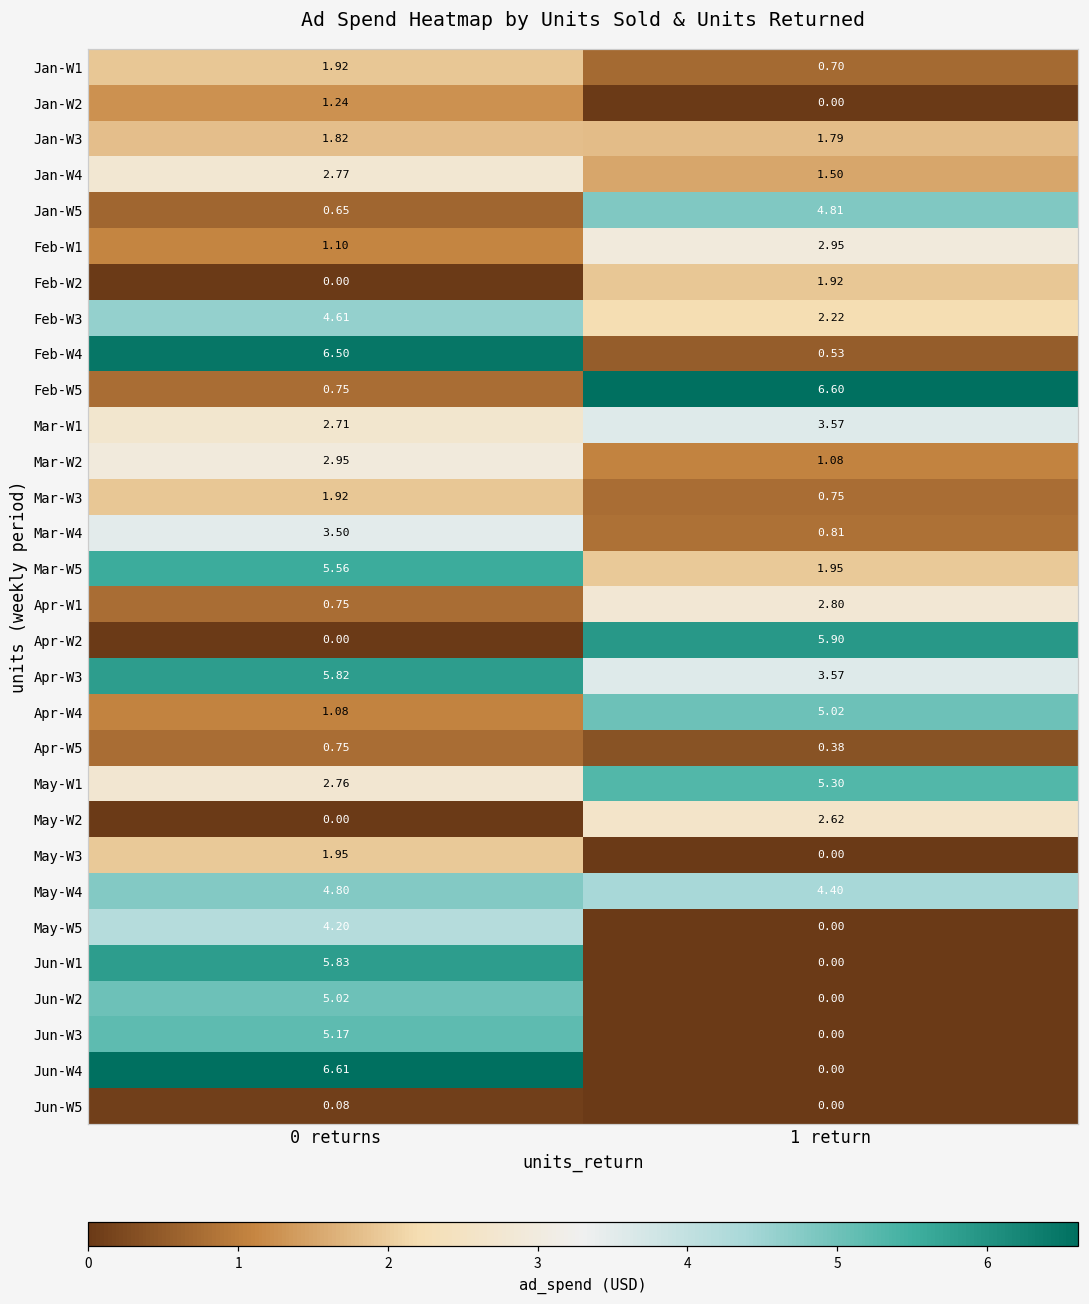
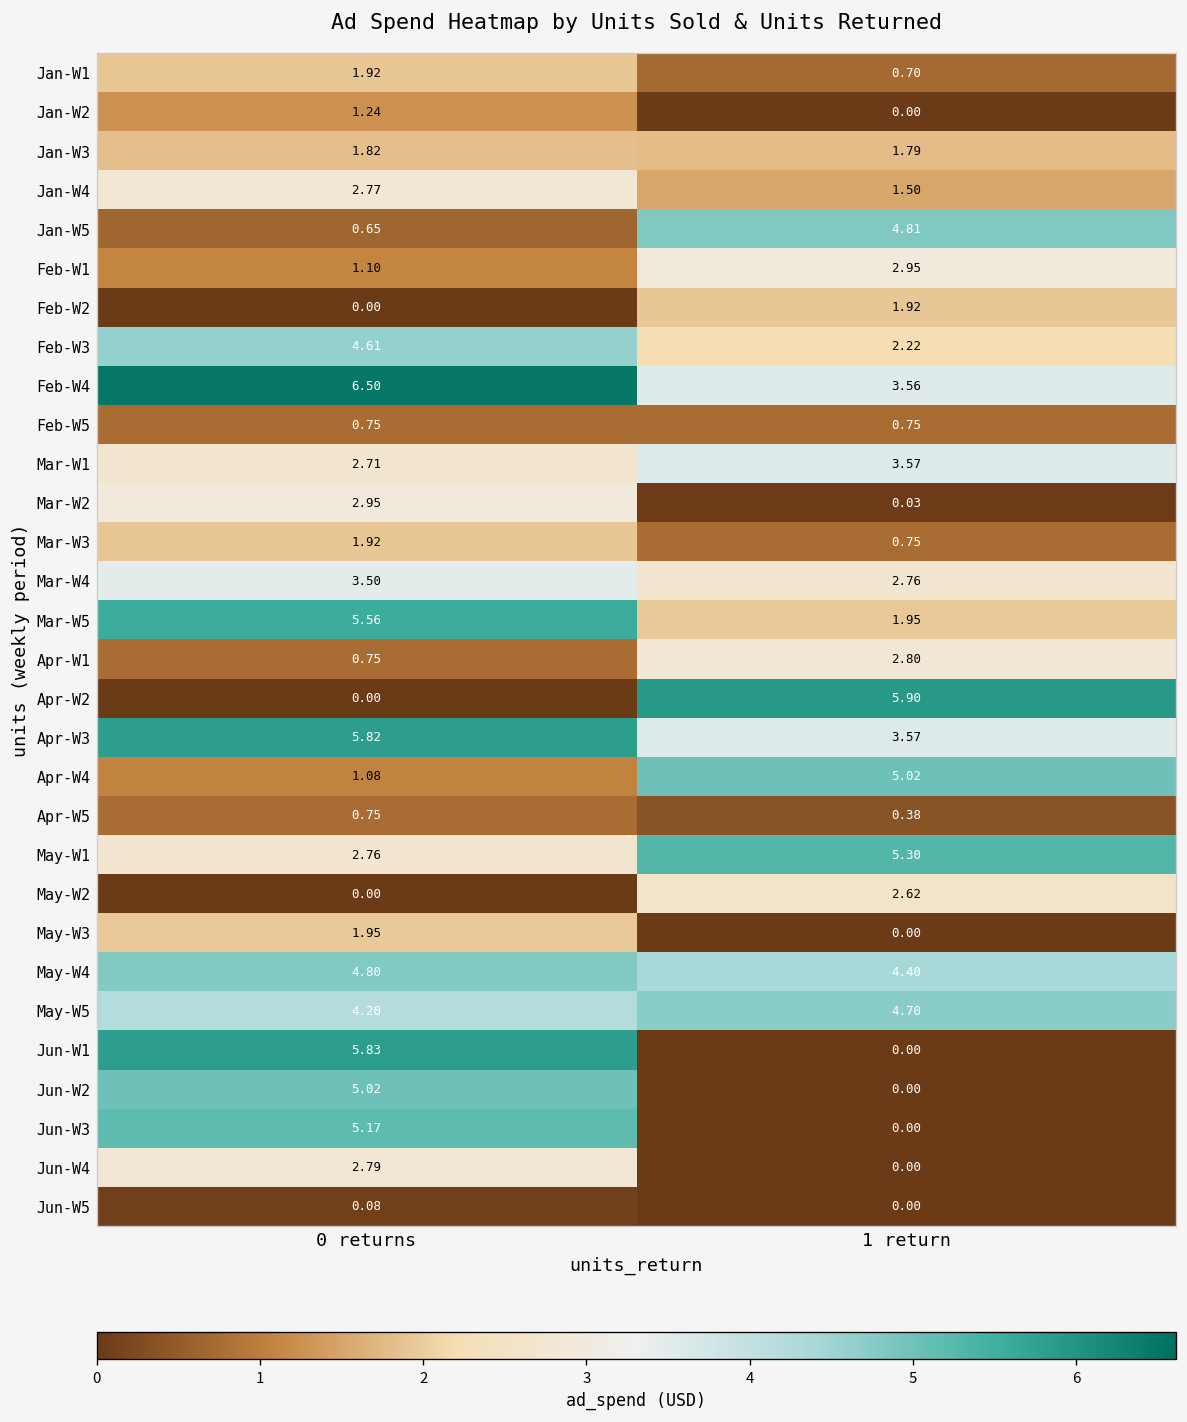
  {
    "Jan-W1": {
      "0 returns": 1.92,
      "1 return": 0.70
    },
    "Jan-W2": {
      "0 returns": 1.24,
      "1 return": 0.00
    },
    "Jan-W3": {
      "0 returns": 1.82,
      "1 return": 1.79
    },
    "Jan-W4": {
      "0 returns": 2.77,
      "1 return": 1.50
    },
    "Jan-W5": {
      "0 returns": 0.65,
      "1 return": 4.81
    },
    "Feb-W1": {
      "0 returns": 1.10,
      "1 return": 2.95
    },
    "Feb-W2": {
      "0 returns": 0.00,
      "1 return": 1.92
    },
    "Feb-W3": {
      "0 returns": 4.61,
      "1 return": 2.22
    },
    "Feb-W4": {
      "0 returns": 6.50,
-     "1 return": 0.53
+     "1 return": 3.56
    },
    "Feb-W5": {
      "0 returns": 0.75,
-     "1 return": 6.60
+     "1 return": 0.75
    },
    "Mar-W1": {
      "0 returns": 2.71,
      "1 return": 3.57
    },
    "Mar-W2": {
      "0 returns": 2.95,
-     "1 return": 1.08
+     "1 return": 0.03
    },
    "Mar-W3": {
      "0 returns": 1.92,
      "1 return": 0.75
    },
    "Mar-W4": {
      "0 returns": 3.50,
-     "1 return": 0.81
+     "1 return": 2.76
    },
    "Mar-W5": {
      "0 returns": 5.56,
      "1 return": 1.95
    },
    "Apr-W1": {
      "0 returns": 0.75,
      "1 return": 2.80
    },
    "Apr-W2": {
      "0 returns": 0.00,
      "1 return": 5.90
    },
    "Apr-W3": {
      "0 returns": 5.82,
      "1 return": 3.57
    },
    "Apr-W4": {
      "0 returns": 1.08,
      "1 return": 5.02
    },
    "Apr-W5": {
      "0 returns": 0.75,
      "1 return": 0.38
    },
    "May-W1": {
      "0 returns": 2.76,
      "1 return": 5.30
    },
    "May-W2": {
      "0 returns": 0.00,
      "1 return": 2.62
    },
    "May-W3": {
      "0 returns": 1.95,
      "1 return": 0.00
    },
    "May-W4": {
      "0 returns": 4.80,
      "1 return": 4.40
    },
    "May-W5": {
      "0 returns": 4.20,
-     "1 return": 0.00
+     "1 return": 4.70
    },
    "Jun-W1": {
      "0 returns": 5.83,
      "1 return": 0.00
    },
    "Jun-W2": {
      "0 returns": 5.02,
      "1 return": 0.00
    },
    "Jun-W3": {
      "0 returns": 5.17,
      "1 return": 0.00
    },
    "Jun-W4": {
-     "0 returns": 6.61,
+     "0 returns": 2.79,
      "1 return": 0.00
    },
    "Jun-W5": {
      "0 returns": 0.08,
      "1 return": 0.00
    }
  }
